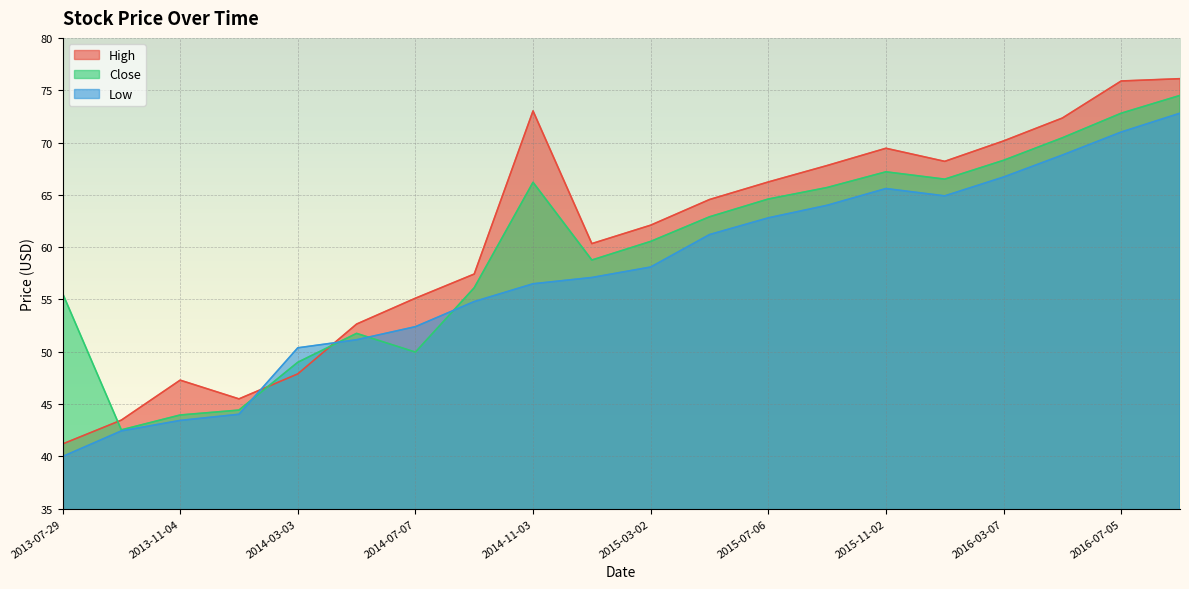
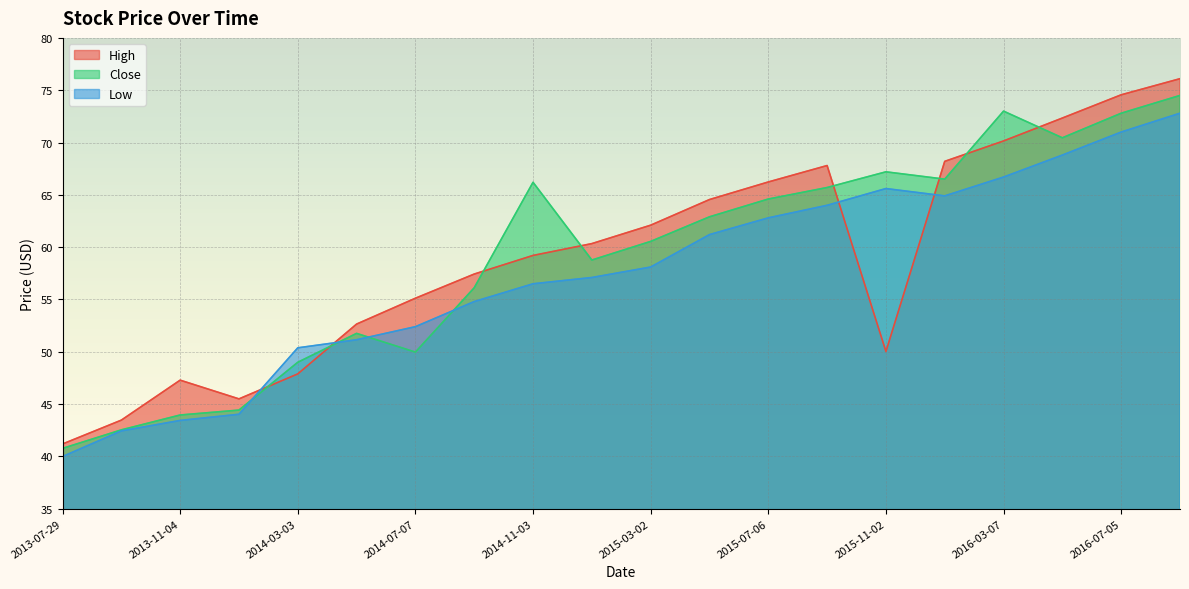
  {
    "High": {
      "2013-07-29": 41.2,
      "2013-11-04": 47.3,
      "2014-03-03": 47.9,
      "2014-07-07": 55.1,
-     "2014-11-03": 73.0,
+     "2014-11-03": 59.2,
      "2015-03-02": 62.1,
      "2015-07-06": 66.2,
-     "2015-11-02": 69.5,
+     "2015-11-02": 50.0,
      "2016-03-07": 70.2,
-     "2016-07-05": 75.9
+     "2016-07-05": 74.6
    },
    "Close": {
-     "2013-07-29": 55.6,
+     "2013-07-29": 40.8,
      "2013-11-04": 44.0,
      "2014-03-03": 49.0,
      "2014-07-07": 50.0,
      "2014-11-03": 66.2,
      "2015-03-02": 60.6,
      "2015-07-06": 64.6,
      "2015-11-02": 67.2,
-     "2016-03-07": 68.3,
+     "2016-03-07": 73.0,
      "2016-07-05": 72.8
    },
    "Low": {
      "2013-07-29": 40.0,
      "2013-11-04": 43.4,
      "2014-03-03": 50.4,
      "2014-07-07": 52.4,
      "2014-11-03": 56.5,
      "2015-03-02": 58.1,
      "2015-07-06": 62.8,
      "2015-11-02": 65.6,
      "2016-03-07": 66.7,
      "2016-07-05": 71.0
    }
  }
